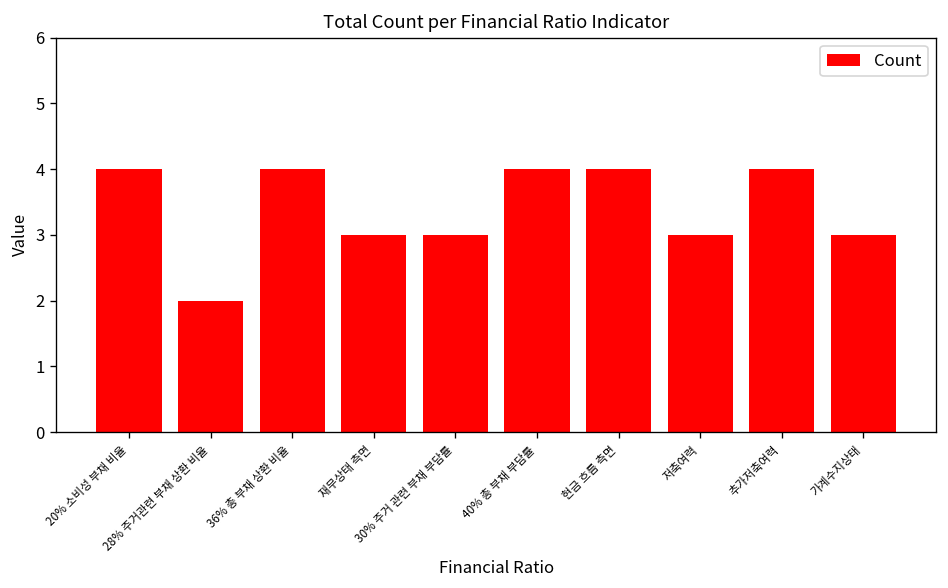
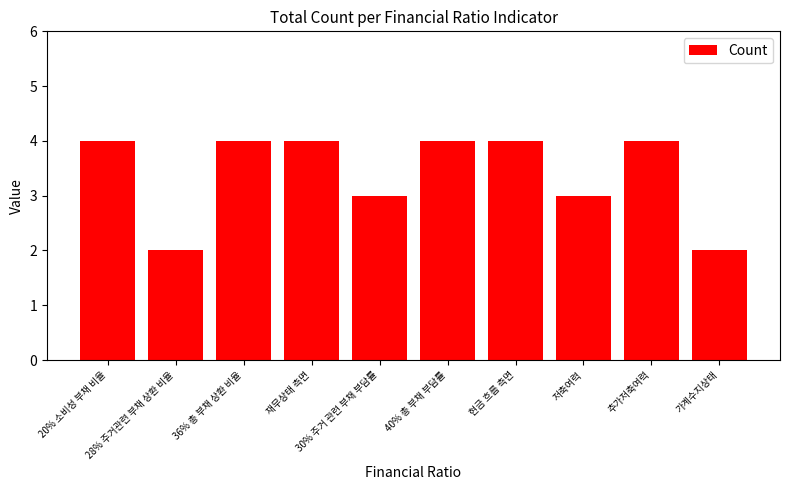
  {
    "20% 소비성 부채 비율": 4,
    "28% 주거관련 부채 상환 비율": 2,
    "36% 총 부채 상환 비율": 4,
-   "재무상태 측면": 3,
+   "재무상태 측면": 4,
    "30% 주거 관련 부채 부담률": 3,
    "40% 총 부채 부담률": 4,
    "현금 흐름 측면": 4,
    "저축여력": 3,
    "추가저축여력": 4,
-   "가계수지상태": 3
+   "가계수지상태": 2
  }
